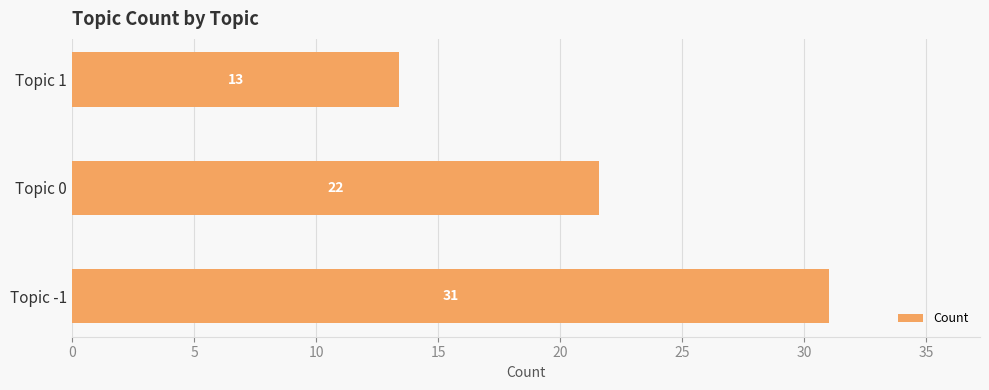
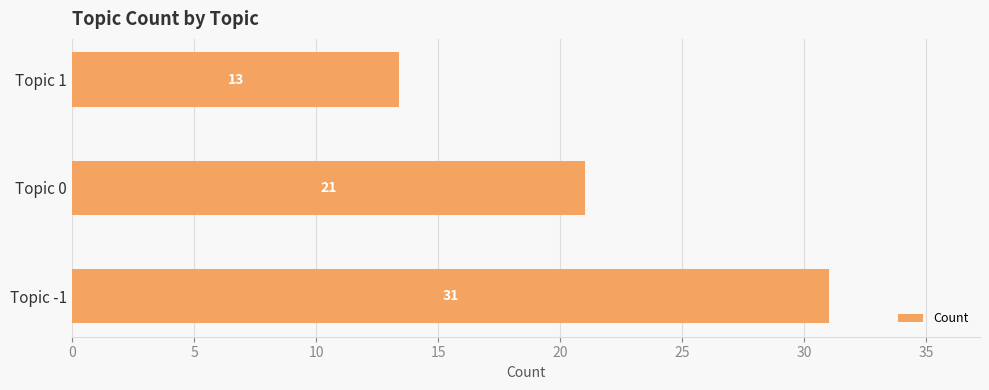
  {
    "Topic 1": 13,
-   "Topic 0": 22,
+   "Topic 0": 21,
    "Topic -1": 31
  }
